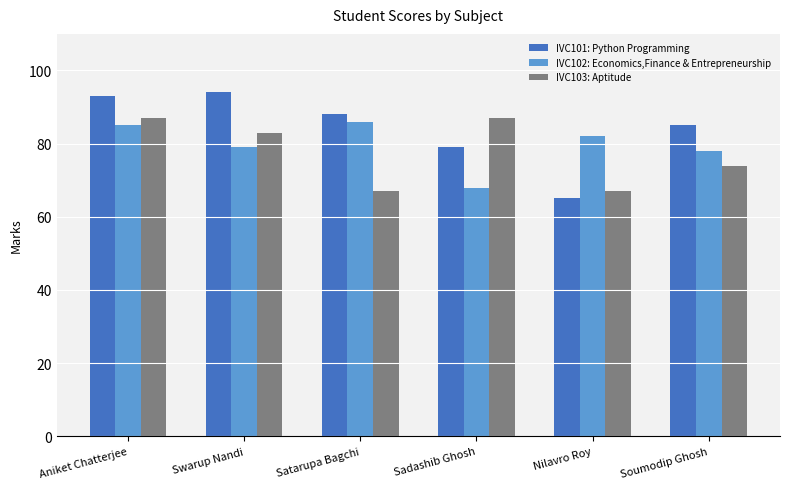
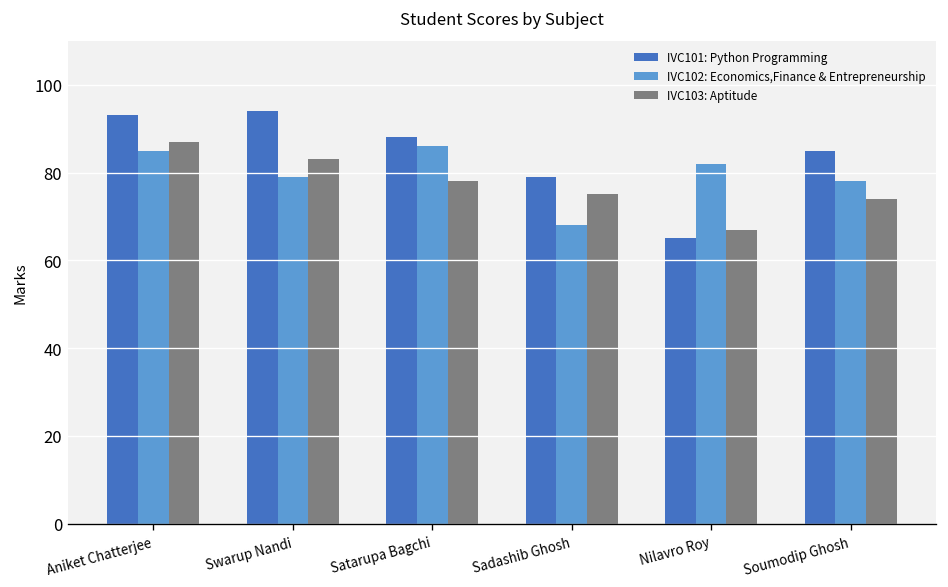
  {
    "IVC103: Aptitude": {
      "Aniket Chatterjee": 87,
      "Swarup Nandi": 83,
-     "Satarupa Bagchi": 67,
-     "Sadashib Ghosh": 87,
+     "Satarupa Bagchi": 78,
+     "Sadashib Ghosh": 75,
      "Nilavro Roy": 67,
      "Soumodip Ghosh": 74
    }
  }
